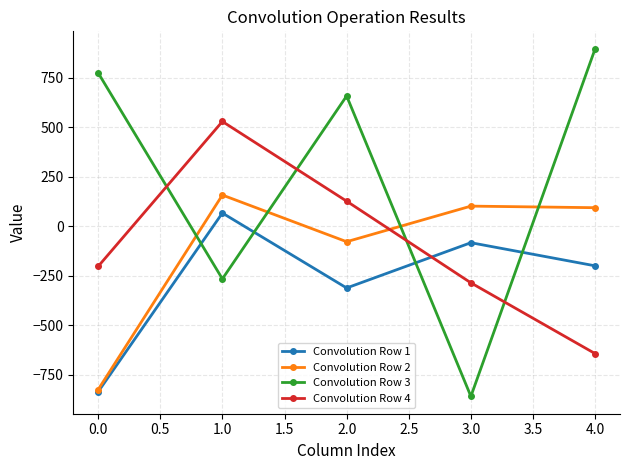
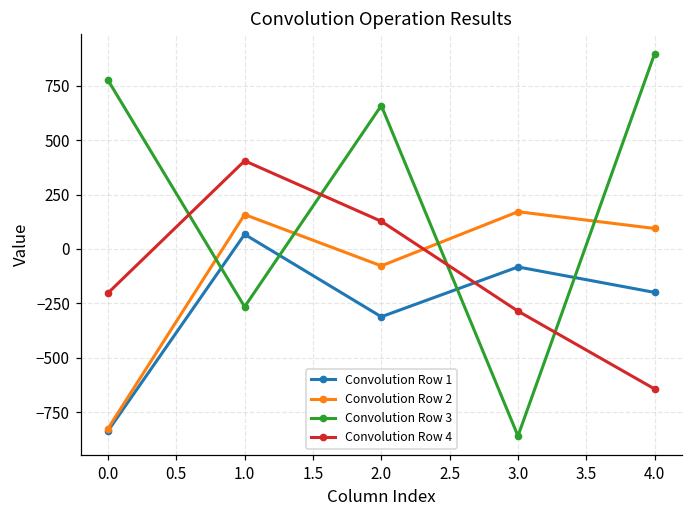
  {
    "Convolution Row 1": {
      "1.0": 70,
      "2.0": -310,
      "3.0": -80,
      "4.0": -200
    },
    "Convolution Row 2": {
      "1.0": 160,
      "2.0": -80,
-     "3.0": 100,
+     "3.0": 170,
      "4.0": 90
    },
    "Convolution Row 3": {
      "0.0": 780,
      "1.0": -270,
      "2.0": 660,
      "3.0": -860,
      "4.0": 900
    },
    "Convolution Row 4": {
      "0.0": -200,
-     "1.0": 530,
+     "1.0": 410,
      "2.0": 130,
      "3.0": -290,
      "4.0": -640
    }
  }
